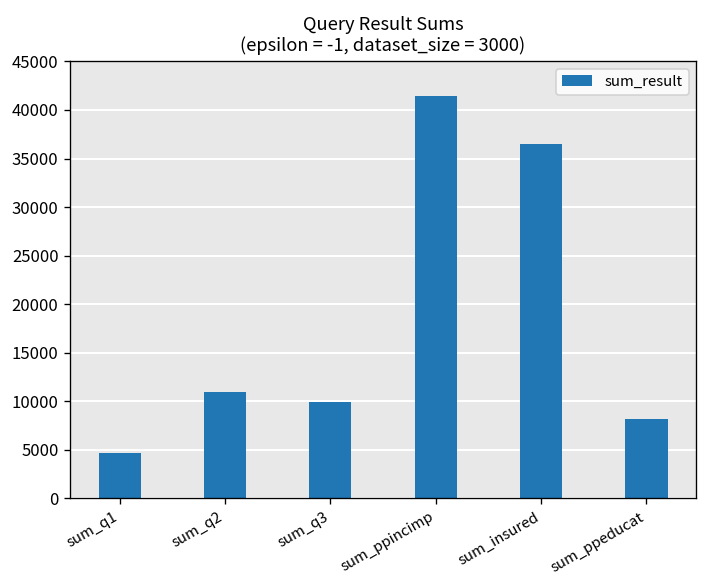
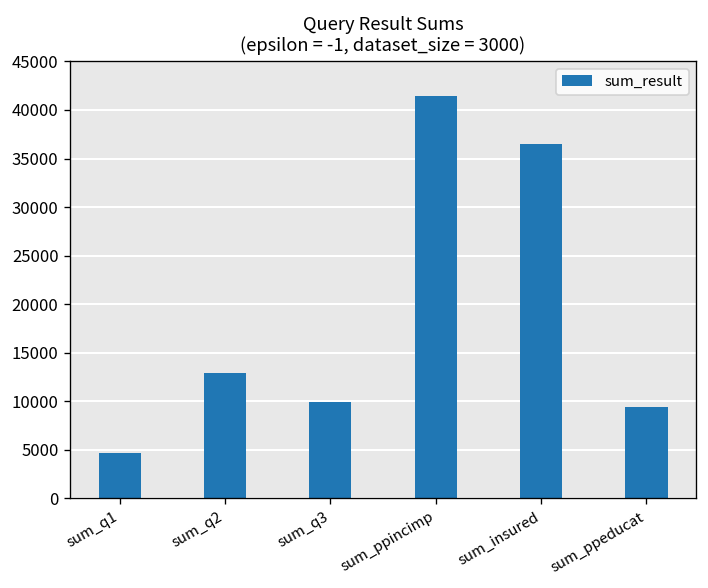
  {
    "sum_q1": 5000,
-   "sum_q2": 11000,
+   "sum_q2": 13000,
    "sum_q3": 10000,
    "sum_ppincimp": 41000,
    "sum_insured": 37000,
-   "sum_ppeducat": 8000
+   "sum_ppeducat": 9000
  }
